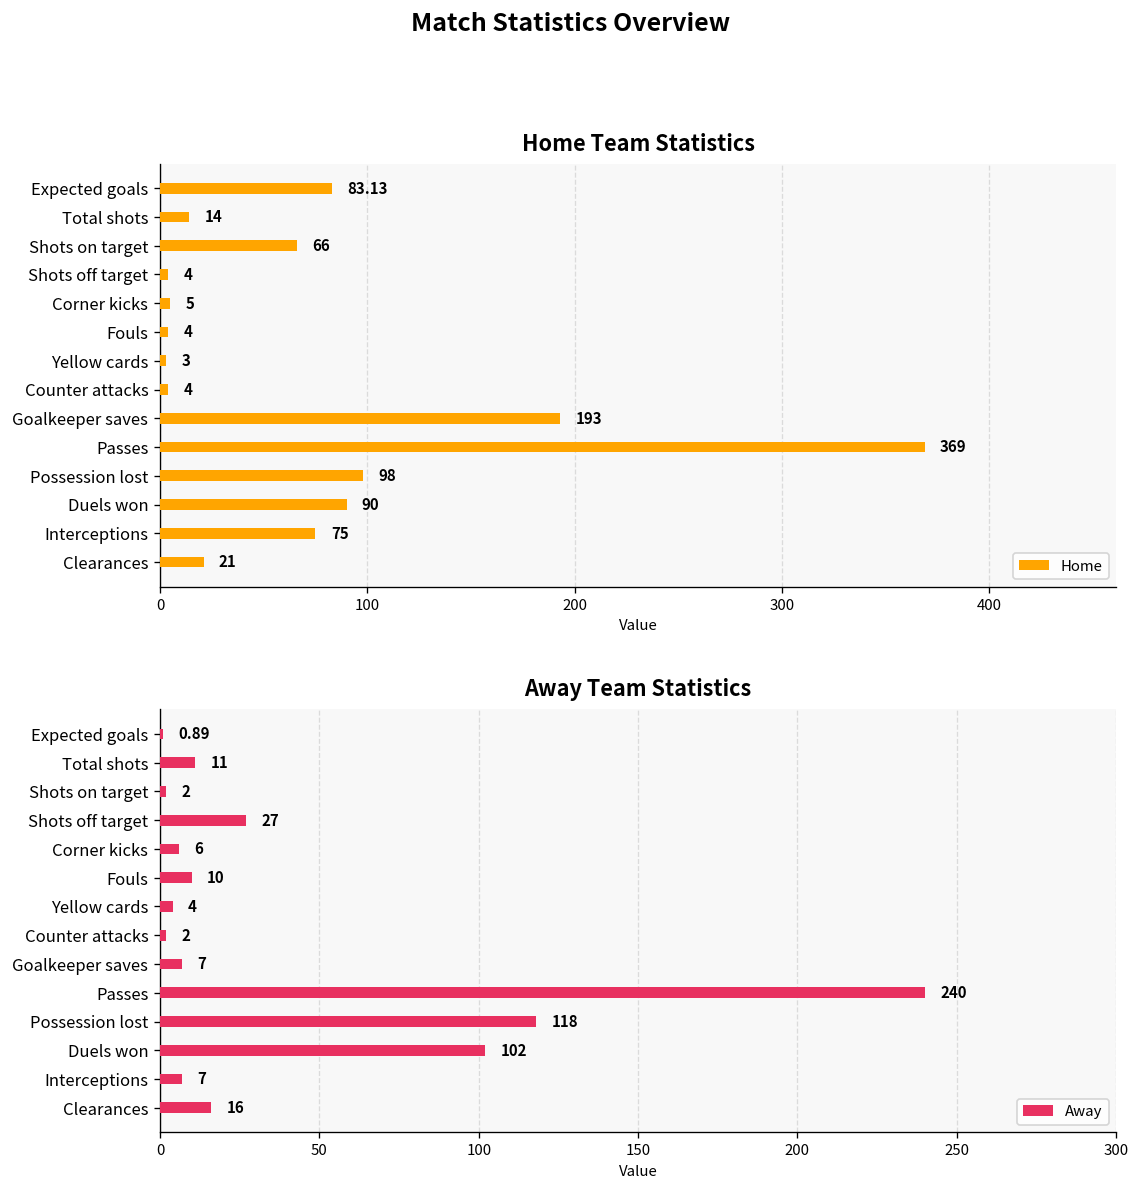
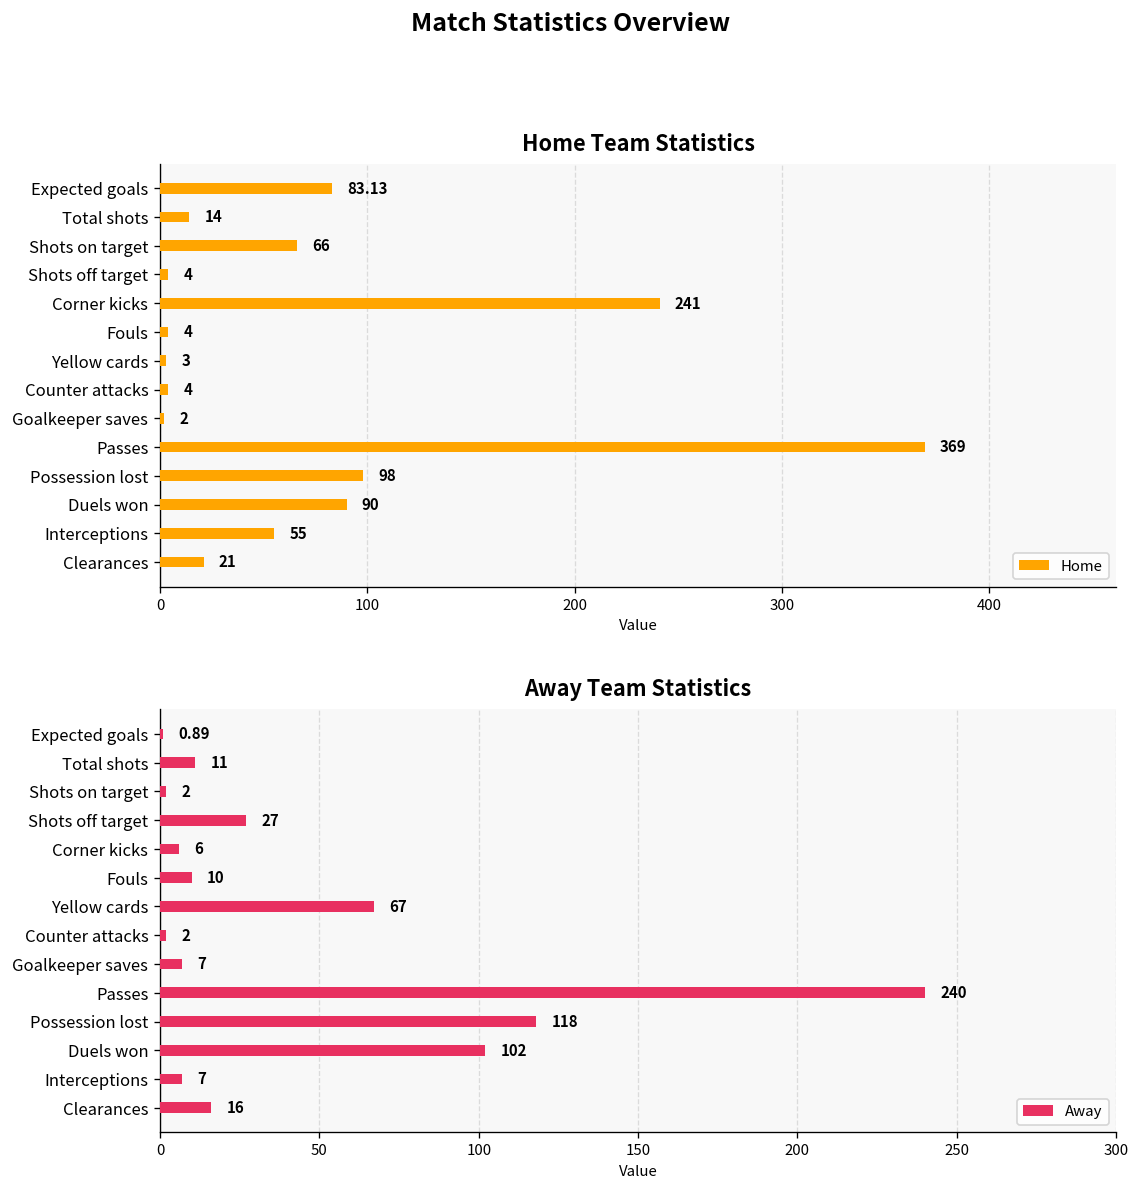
  {
    "Home Team Statistics": {
      "Expected goals": 83.13,
      "Total shots": 14,
      "Shots on target": 66,
      "Shots off target": 4,
-     "Corner kicks": 5,
+     "Corner kicks": 241,
      "Fouls": 4,
      "Yellow cards": 3,
      "Counter attacks": 4,
-     "Goalkeeper saves": 193,
+     "Goalkeeper saves": 2,
      "Passes": 369,
      "Possession lost": 98,
      "Duels won": 90,
-     "Interceptions": 75,
+     "Interceptions": 55,
      "Clearances": 21
    },
    "Away Team Statistics": {
      "Expected goals": 0.89,
      "Total shots": 11,
      "Shots on target": 2,
      "Shots off target": 27,
      "Corner kicks": 6,
      "Fouls": 10,
-     "Yellow cards": 4,
+     "Yellow cards": 67,
      "Counter attacks": 2,
      "Goalkeeper saves": 7,
      "Passes": 240,
      "Possession lost": 118,
      "Duels won": 102,
      "Interceptions": 7,
      "Clearances": 16
    }
  }
